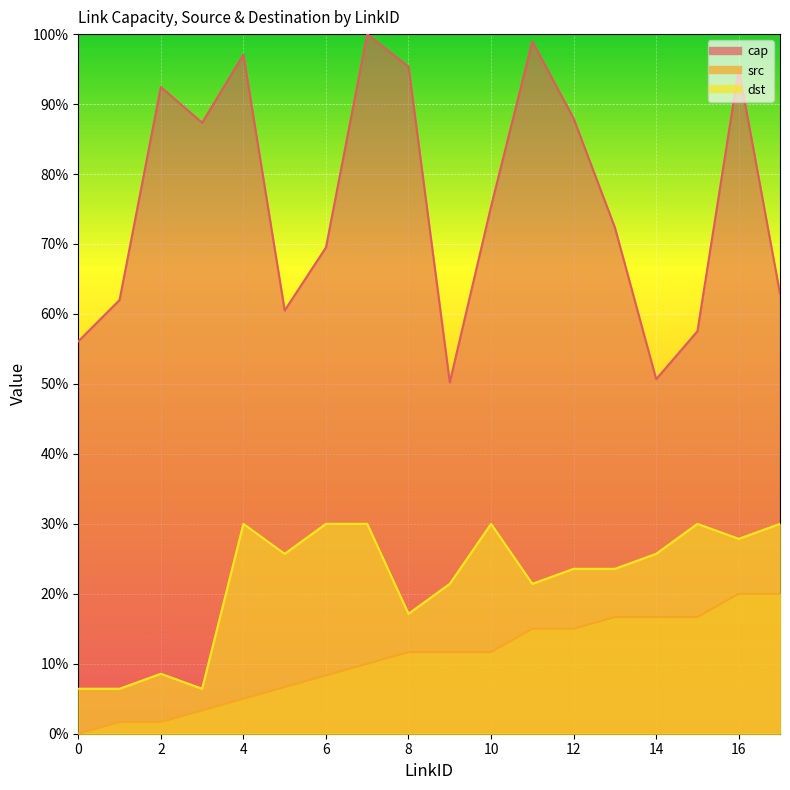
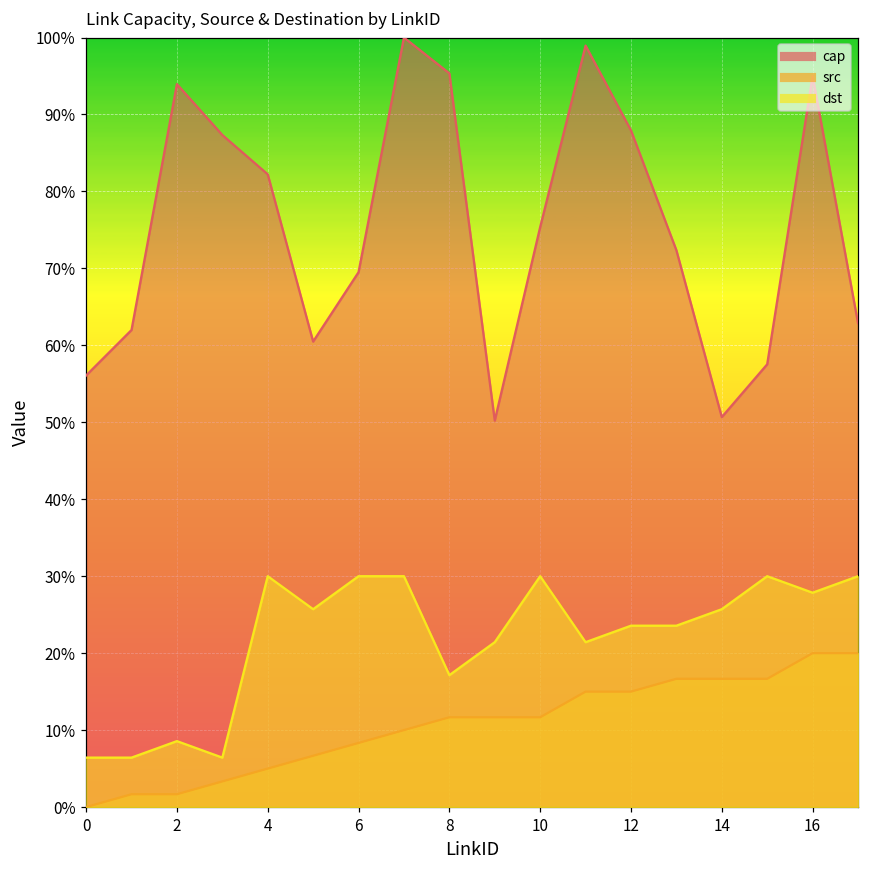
  {
    "cap": {
      "0": "56%",
-     "2": "92%",
-     "4": "97%",
+     "2": "94%",
+     "4": "82%",
      "6": "70%",
      "8": "95%",
      "10": "75%",
      "12": "88%",
      "14": "51%"
    }
  }
